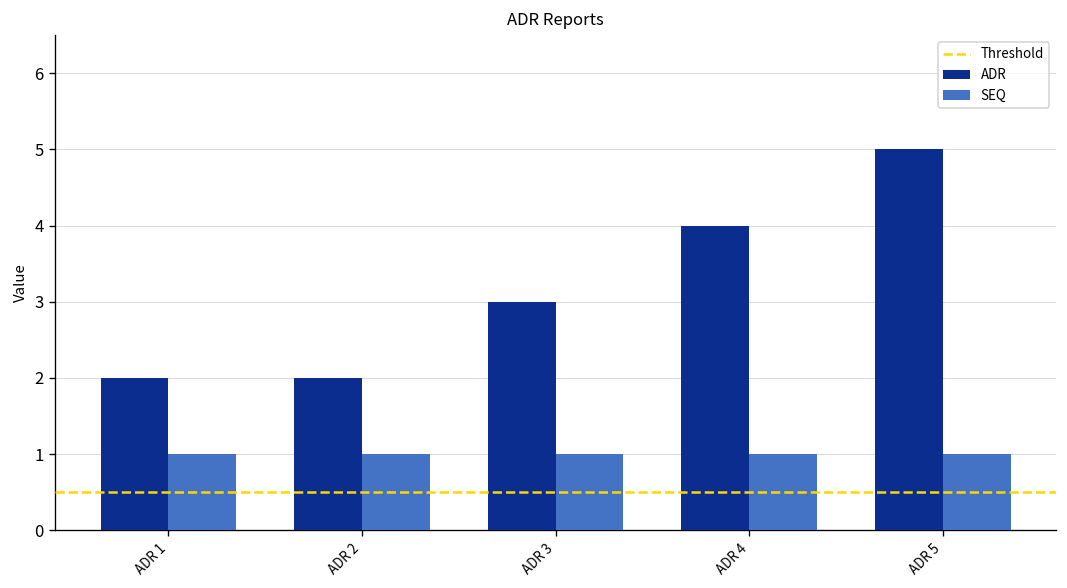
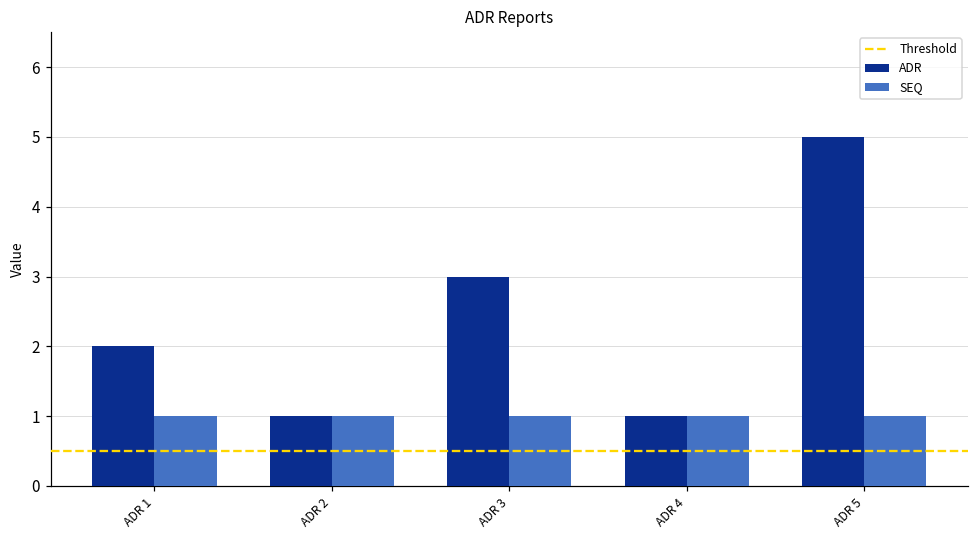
  {
    "ADR": {
      "ADR 1": 2,
-     "ADR 2": 2,
+     "ADR 2": 1,
      "ADR 3": 3,
-     "ADR 4": 4,
+     "ADR 4": 1,
      "ADR 5": 5
    },
    "SEQ": {
      "ADR 1": 1,
      "ADR 2": 1,
      "ADR 3": 1,
      "ADR 4": 1,
      "ADR 5": 1
    }
  }
